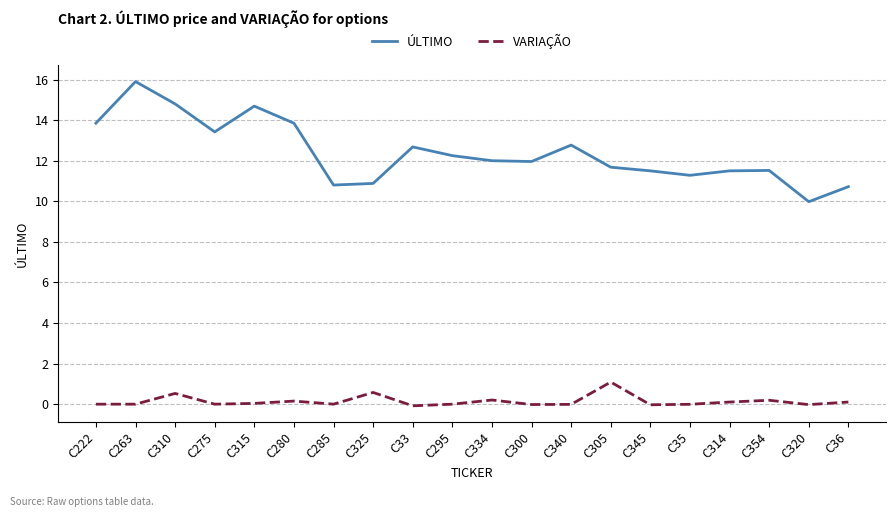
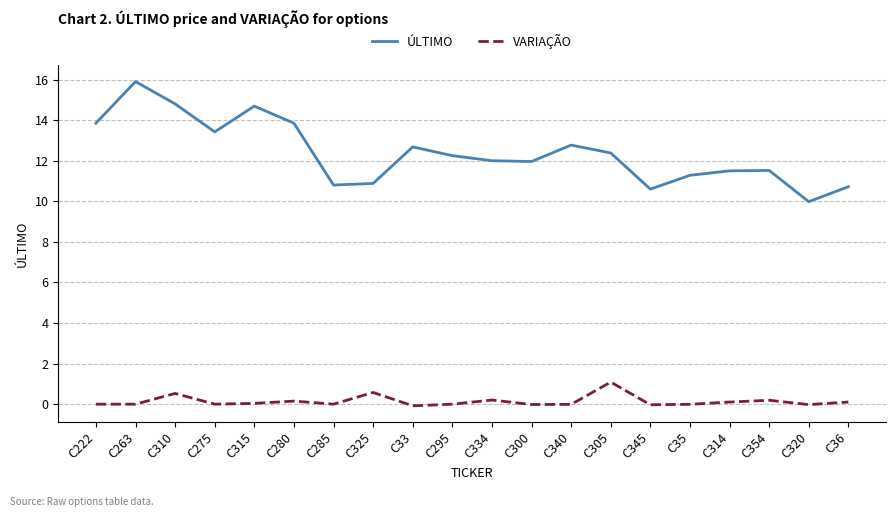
  {
    "ÚLTIMO": {
      "C222": 13.9,
      "C263": 15.9,
      "C310": 14.8,
      "C275": 13.4,
      "C315": 14.7,
      "C280": 13.9,
      "C285": 10.8,
      "C325": 10.9,
      "C33": 12.7,
      "C295": 12.3,
      "C334": 12.0,
      "C300": 12.0,
      "C340": 12.8,
-     "C305": 11.7,
-     "C345": 11.5,
+     "C305": 12.4,
+     "C345": 10.6,
      "C35": 11.3,
      "C314": 11.5,
      "C354": 11.5,
      "C320": 10.0,
      "C36": 10.7
    },
    "VARIAÇÃO": {
      "C222": 0.0,
      "C263": 0.0,
      "C310": 0.5,
      "C275": 0.0,
      "C315": 0.0,
      "C280": 0.2,
      "C285": 0.0,
      "C325": 0.6,
      "C33": -0.1,
      "C295": 0.0,
      "C334": 0.2,
      "C300": 0.0,
      "C340": 0.0,
      "C305": 1.1,
      "C345": 0.0,
      "C35": 0.0,
      "C314": 0.1,
      "C354": 0.2,
      "C320": 0.0,
      "C36": 0.1
    }
  }
